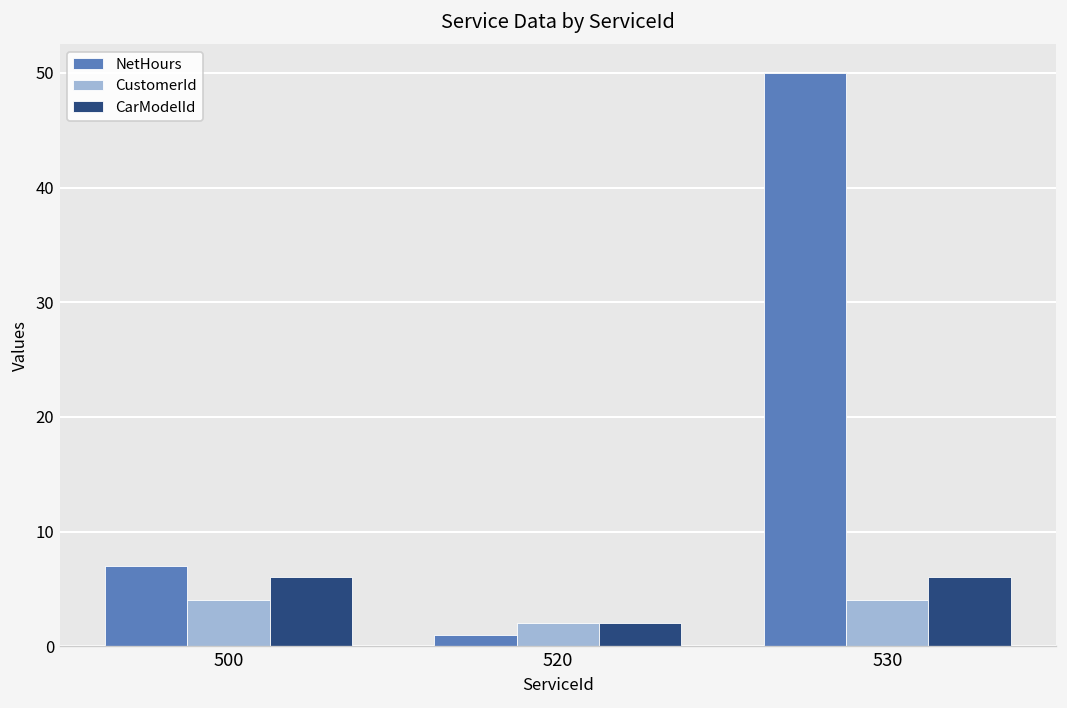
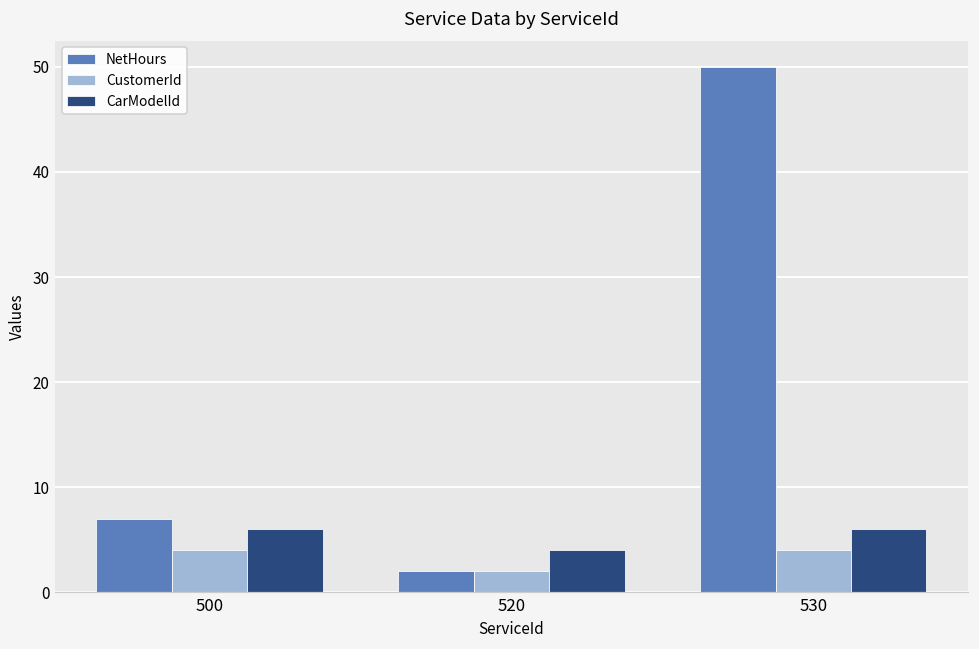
  {
    "NetHours": {
      "500": 7,
-     "520": 1,
+     "520": 2,
      "530": 50
    },
    "CustomerId": {
      "500": 4,
      "520": 2,
      "530": 4
    },
    "CarModelId": {
      "500": 6,
-     "520": 2,
+     "520": 4,
      "530": 6
    }
  }
